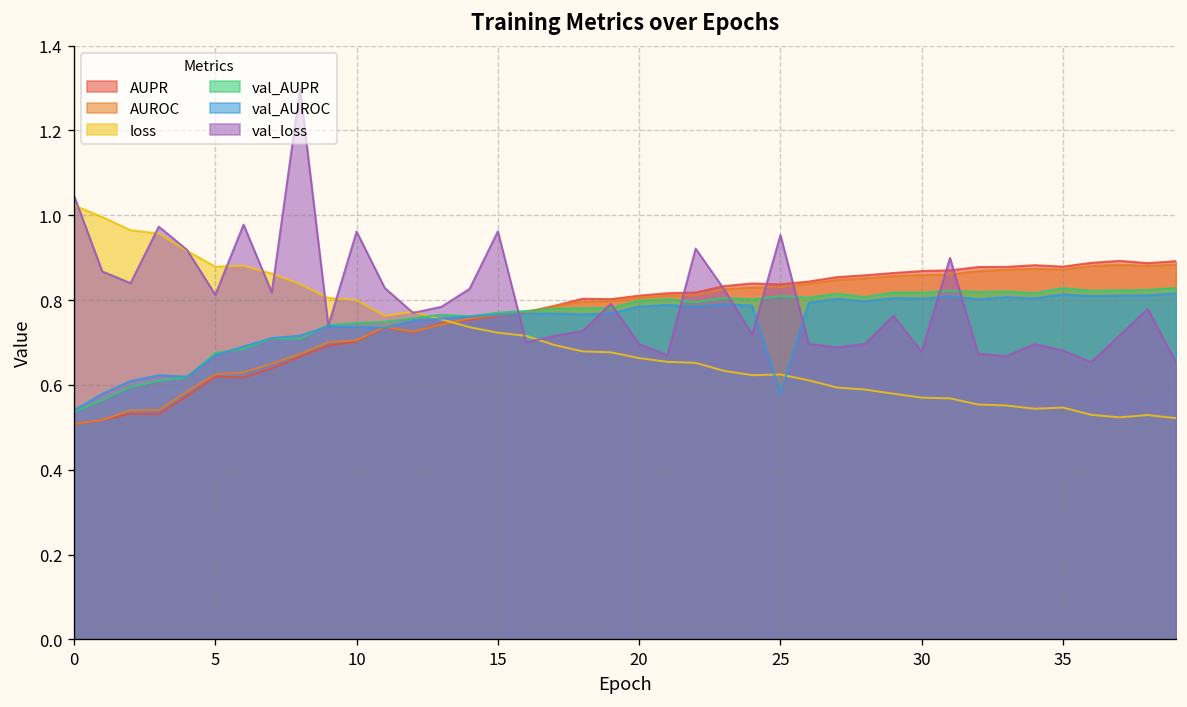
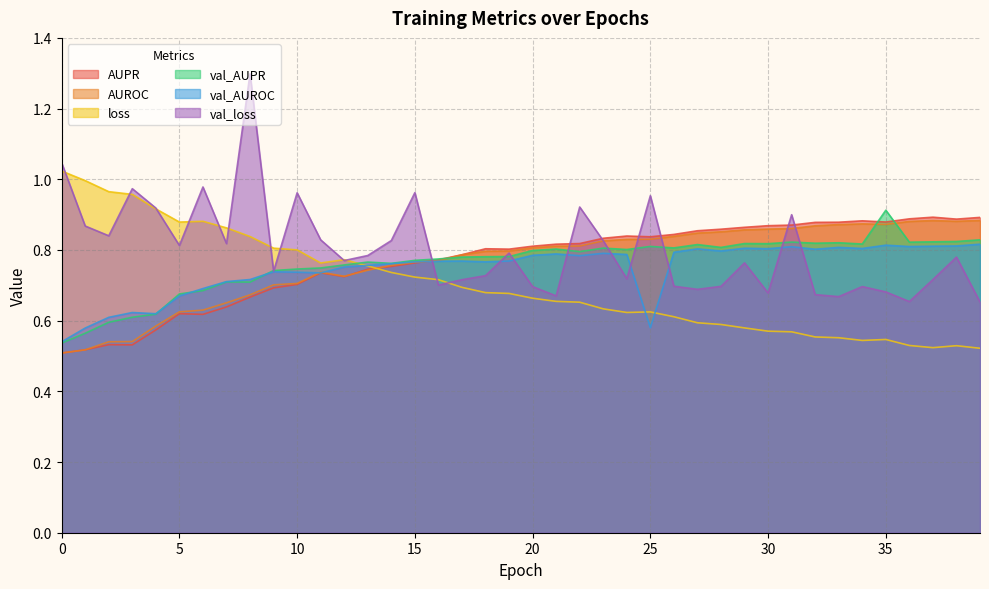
  {
    "loss": {
      "0": 1.02,
      "5": 0.88,
      "10": 0.80,
      "15": 0.72,
      "20": 0.66,
      "25": 0.62,
      "30": 0.57,
      "35": 0.55
    },
    "val_AUPR": {
      "10": 0.75,
      "20": 0.80,
      "25": 0.81,
      "30": 0.82,
-     "35": 0.83
+     "35": 0.91
    },
    "val_AUROC": {
      "10": 0.74,
      "20": 0.78,
      "25": 0.58,
      "30": 0.80,
      "35": 0.81
    },
    "val_loss": {
      "0": 1.05,
      "5": 0.81,
      "10": 0.96,
      "15": 0.96,
      "20": 0.70,
      "25": 0.95,
      "30": 0.68,
      "35": 0.68
    }
  }
